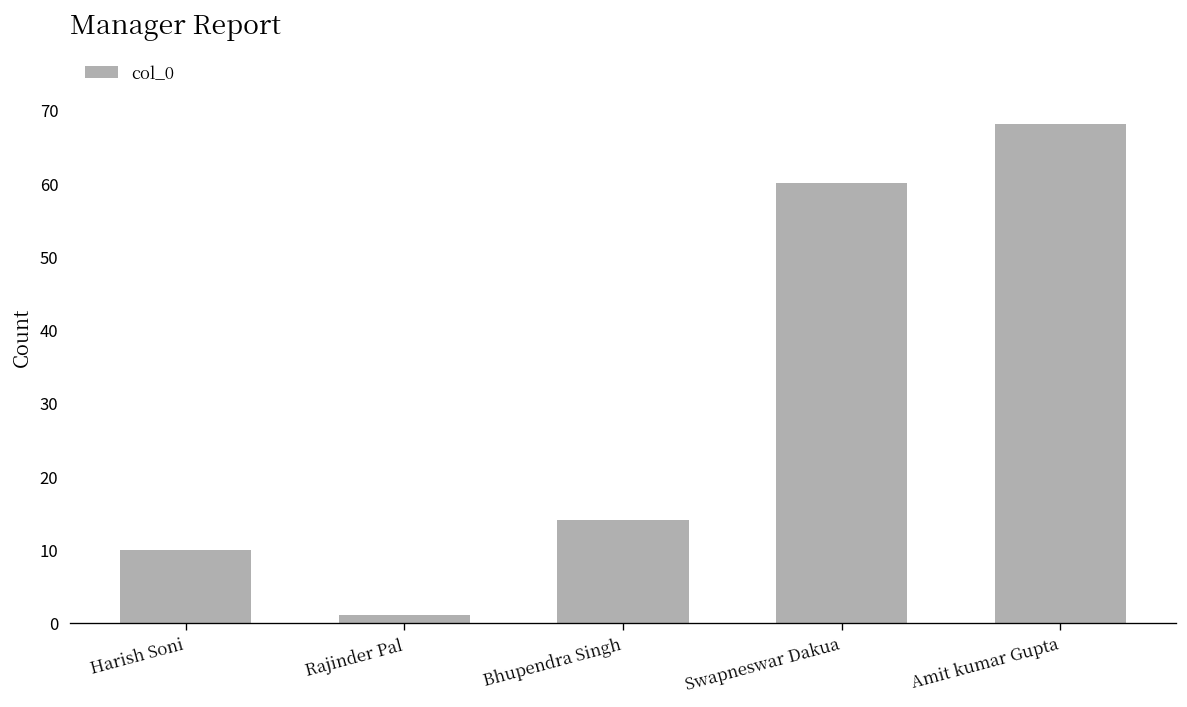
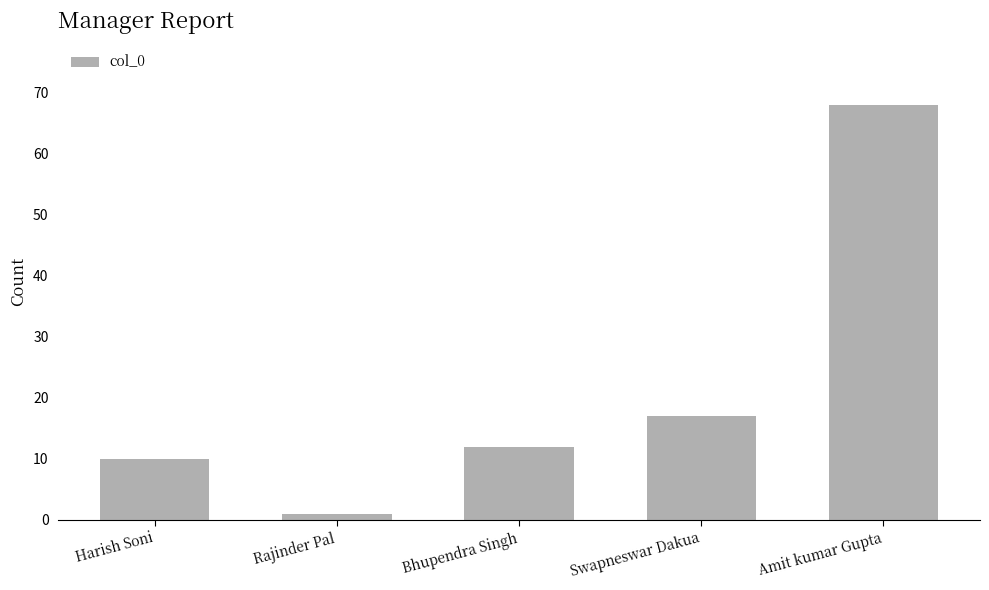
  {
    "Harish Soni": 10,
    "Rajinder Pal": 1,
-   "Bhupendra Singh": 14,
-   "Swapneswar Dakua": 60,
+   "Bhupendra Singh": 12,
+   "Swapneswar Dakua": 17,
    "Amit kumar Gupta": 68
  }
